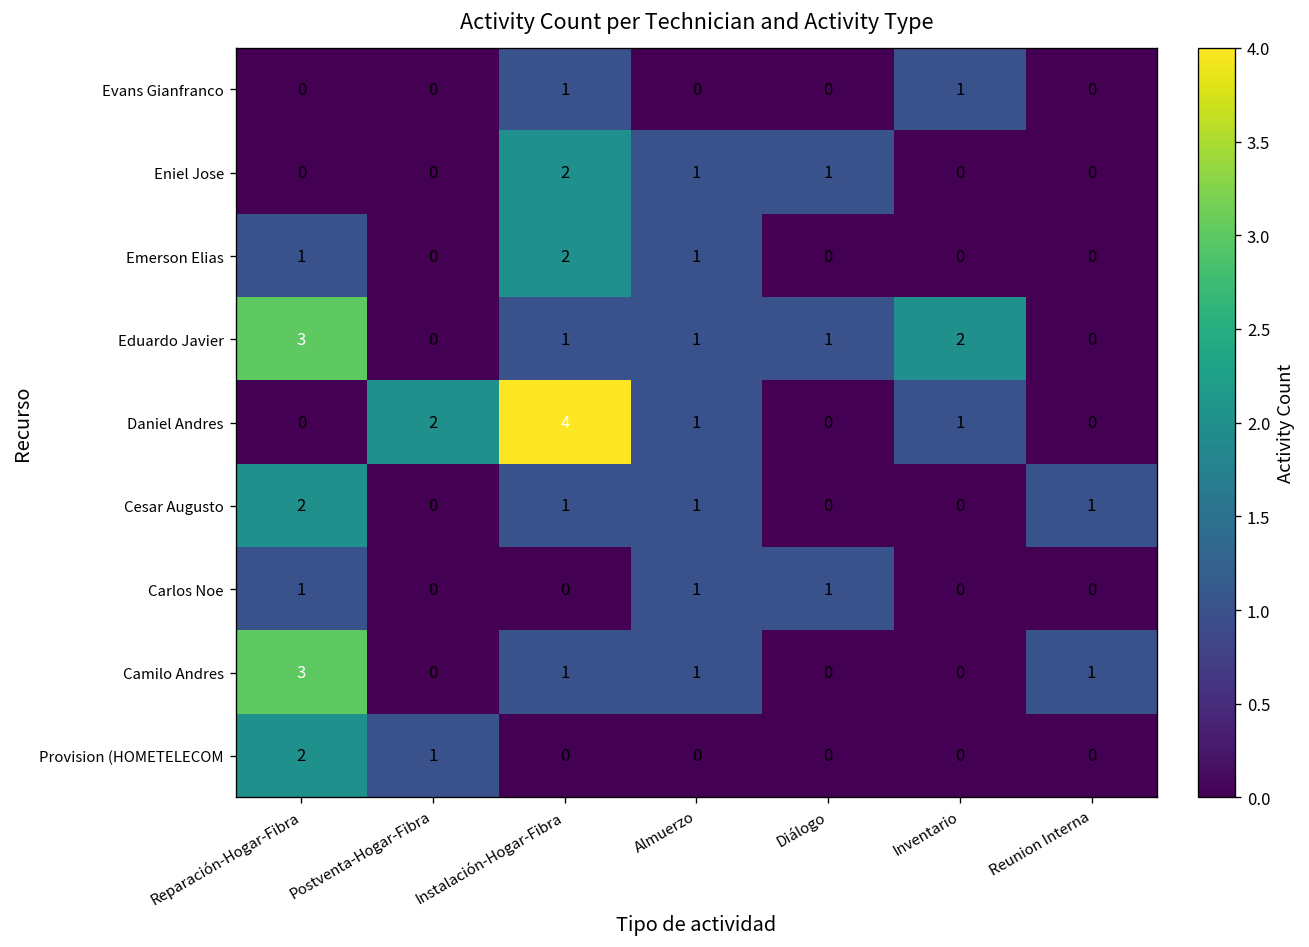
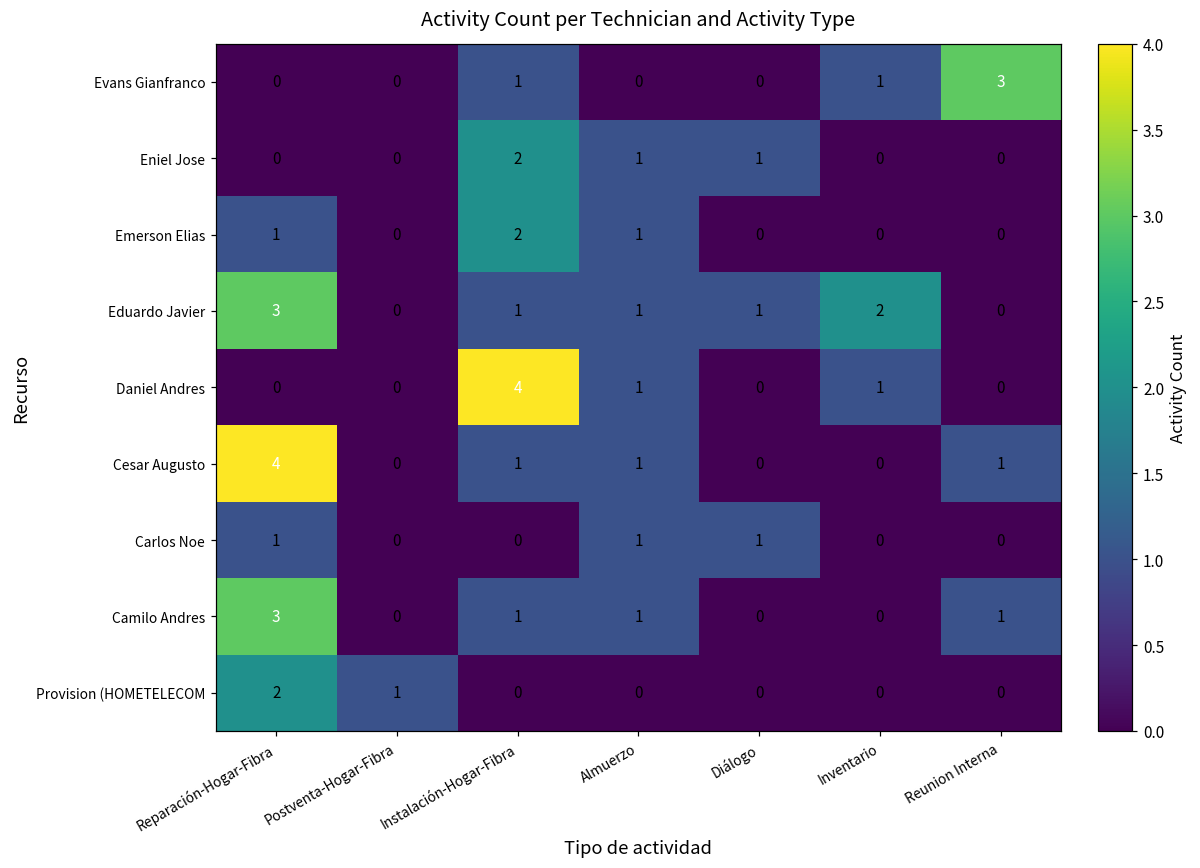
  {
    "Evans Gianfranco": {
      "Reparación-Hogar-Fibra": 0,
      "Postventa-Hogar-Fibra": 0,
      "Instalación-Hogar-Fibra": 1,
      "Almuerzo": 0,
      "Diálogo": 0,
      "Inventario": 1,
-     "Reunion Interna": 0
+     "Reunion Interna": 3
    },
    "Eniel Jose": {
      "Reparación-Hogar-Fibra": 0,
      "Postventa-Hogar-Fibra": 0,
      "Instalación-Hogar-Fibra": 2,
      "Almuerzo": 1,
      "Diálogo": 1,
      "Inventario": 0,
      "Reunion Interna": 0
    },
    "Emerson Elias": {
      "Reparación-Hogar-Fibra": 1,
      "Postventa-Hogar-Fibra": 0,
      "Instalación-Hogar-Fibra": 2,
      "Almuerzo": 1,
      "Diálogo": 0,
      "Inventario": 0,
      "Reunion Interna": 0
    },
    "Eduardo Javier": {
      "Reparación-Hogar-Fibra": 3,
      "Postventa-Hogar-Fibra": 0,
      "Instalación-Hogar-Fibra": 1,
      "Almuerzo": 1,
      "Diálogo": 1,
      "Inventario": 2,
      "Reunion Interna": 0
    },
    "Daniel Andres": {
      "Reparación-Hogar-Fibra": 0,
-     "Postventa-Hogar-Fibra": 2,
+     "Postventa-Hogar-Fibra": 0,
      "Instalación-Hogar-Fibra": 4,
      "Almuerzo": 1,
      "Diálogo": 0,
      "Inventario": 1,
      "Reunion Interna": 0
    },
    "Cesar Augusto": {
-     "Reparación-Hogar-Fibra": 2,
+     "Reparación-Hogar-Fibra": 4,
      "Postventa-Hogar-Fibra": 0,
      "Instalación-Hogar-Fibra": 1,
      "Almuerzo": 1,
      "Diálogo": 0,
      "Inventario": 0,
      "Reunion Interna": 1
    },
    "Carlos Noe": {
      "Reparación-Hogar-Fibra": 1,
      "Postventa-Hogar-Fibra": 0,
      "Instalación-Hogar-Fibra": 0,
      "Almuerzo": 1,
      "Diálogo": 1,
      "Inventario": 0,
      "Reunion Interna": 0
    },
    "Camilo Andres": {
      "Reparación-Hogar-Fibra": 3,
      "Postventa-Hogar-Fibra": 0,
      "Instalación-Hogar-Fibra": 1,
      "Almuerzo": 1,
      "Diálogo": 0,
      "Inventario": 0,
      "Reunion Interna": 1
    },
    "Provision (HOMETELECOM": {
      "Reparación-Hogar-Fibra": 2,
      "Postventa-Hogar-Fibra": 1,
      "Instalación-Hogar-Fibra": 0,
      "Almuerzo": 0,
      "Diálogo": 0,
      "Inventario": 0,
      "Reunion Interna": 0
    }
  }
